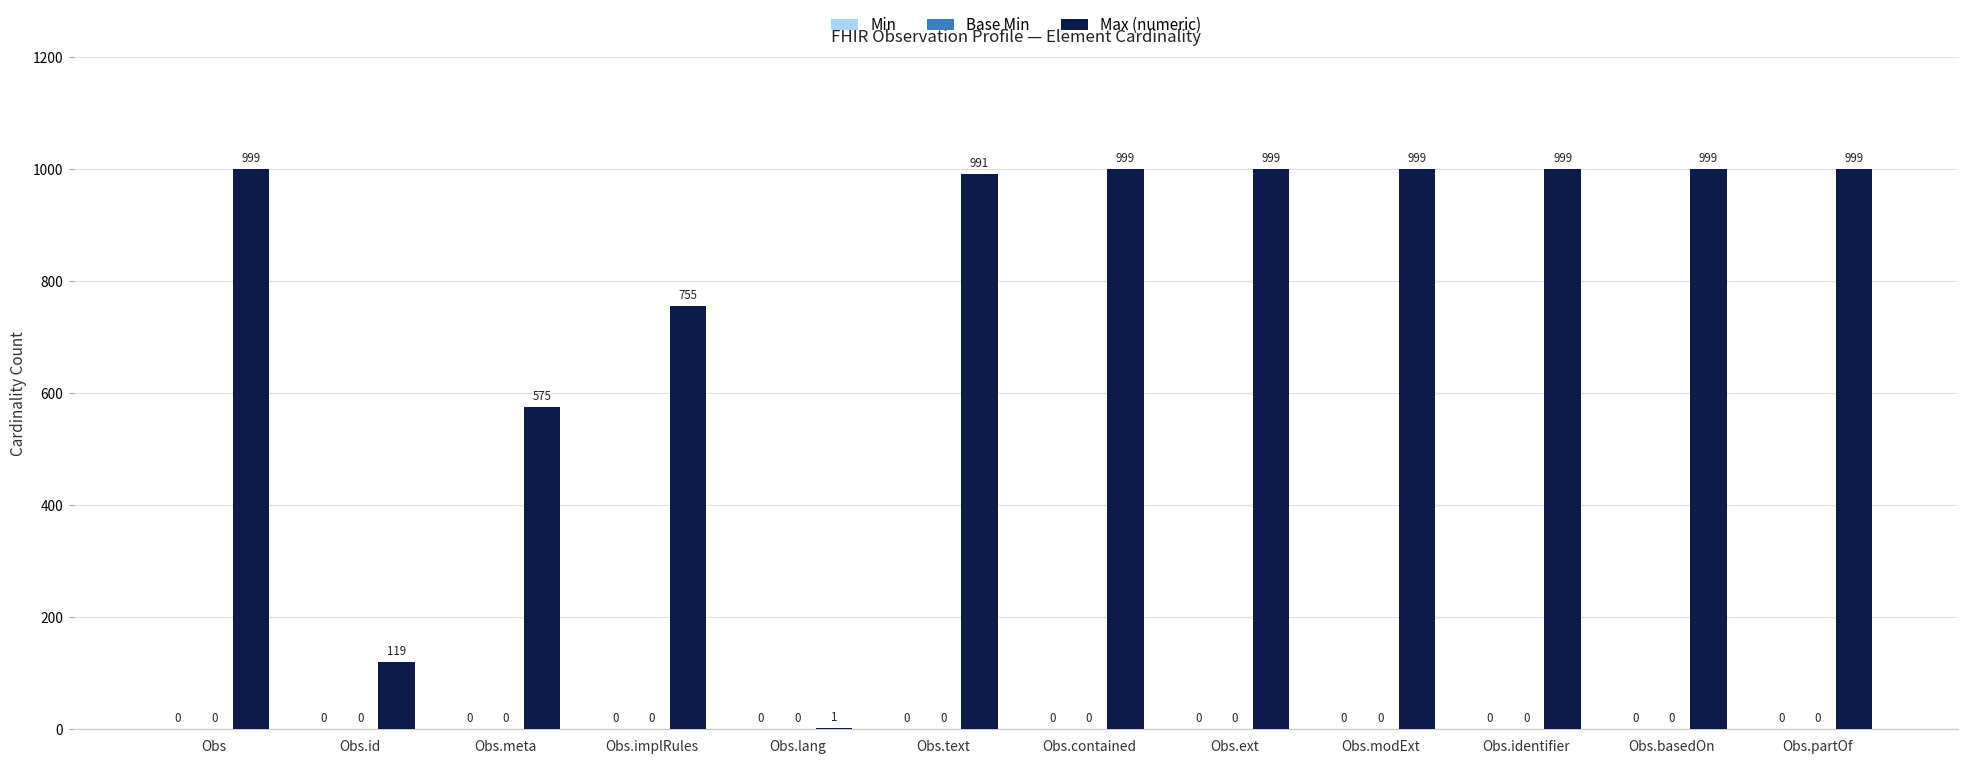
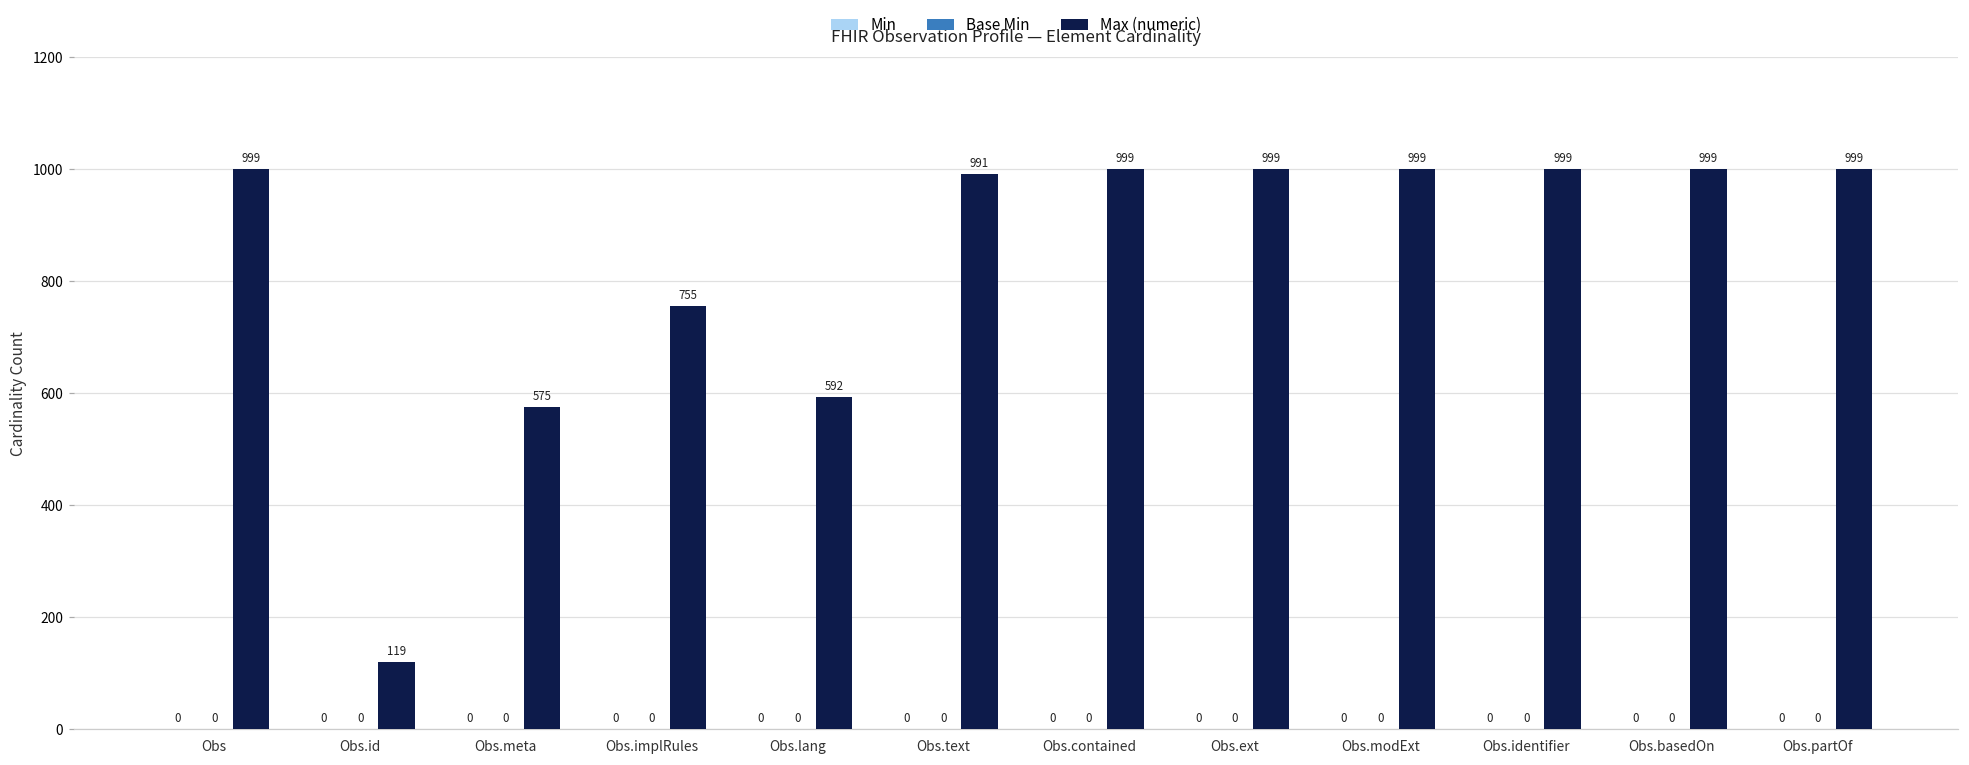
  {
    "Min": {
      "Obs": 0,
      "Obs.id": 0,
      "Obs.meta": 0,
      "Obs.implRules": 0,
      "Obs.lang": 0,
      "Obs.text": 0,
      "Obs.contained": 0,
      "Obs.ext": 0,
      "Obs.modExt": 0,
      "Obs.identifier": 0,
      "Obs.basedOn": 0,
      "Obs.partOf": 0
    },
    "Base Min": {
      "Obs": 0,
      "Obs.id": 0,
      "Obs.meta": 0,
      "Obs.implRules": 0,
      "Obs.lang": 0,
      "Obs.text": 0,
      "Obs.contained": 0,
      "Obs.ext": 0,
      "Obs.modExt": 0,
      "Obs.identifier": 0,
      "Obs.basedOn": 0,
      "Obs.partOf": 0
    },
    "Max (numeric)": {
      "Obs": 999,
      "Obs.id": 119,
      "Obs.meta": 575,
      "Obs.implRules": 755,
-     "Obs.lang": 1,
+     "Obs.lang": 592,
      "Obs.text": 991,
      "Obs.contained": 999,
      "Obs.ext": 999,
      "Obs.modExt": 999,
      "Obs.identifier": 999,
      "Obs.basedOn": 999,
      "Obs.partOf": 999
    }
  }
